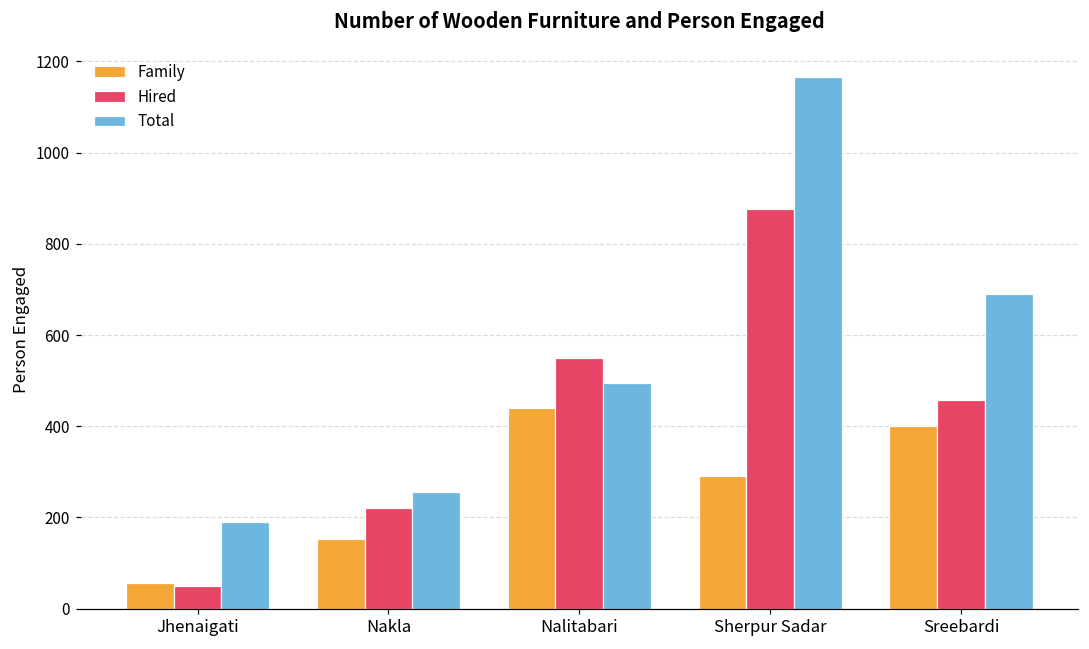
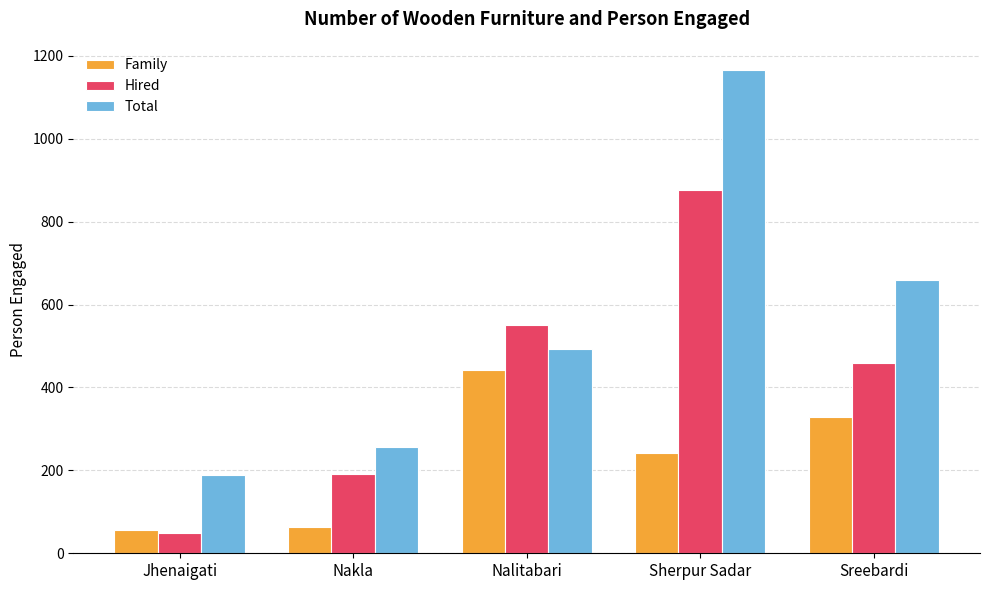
  {
    "Family": {
      "Jhenaigati": 60,
-     "Nakla": 150,
+     "Nakla": 60,
      "Nalitabari": 440,
-     "Sherpur Sadar": 290,
-     "Sreebardi": 400
+     "Sherpur Sadar": 240,
+     "Sreebardi": 330
    },
    "Hired": {
      "Jhenaigati": 50,
-     "Nakla": 220,
+     "Nakla": 190,
      "Nalitabari": 550,
      "Sherpur Sadar": 880,
      "Sreebardi": 460
    },
    "Total": {
      "Jhenaigati": 190,
      "Nakla": 260,
      "Nalitabari": 490,
      "Sherpur Sadar": 1170,
-     "Sreebardi": 690
+     "Sreebardi": 660
    }
  }
